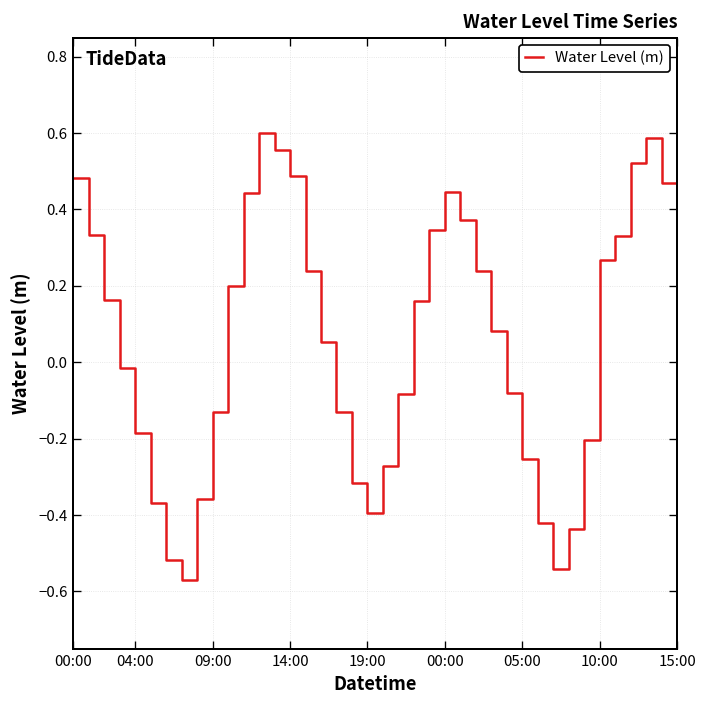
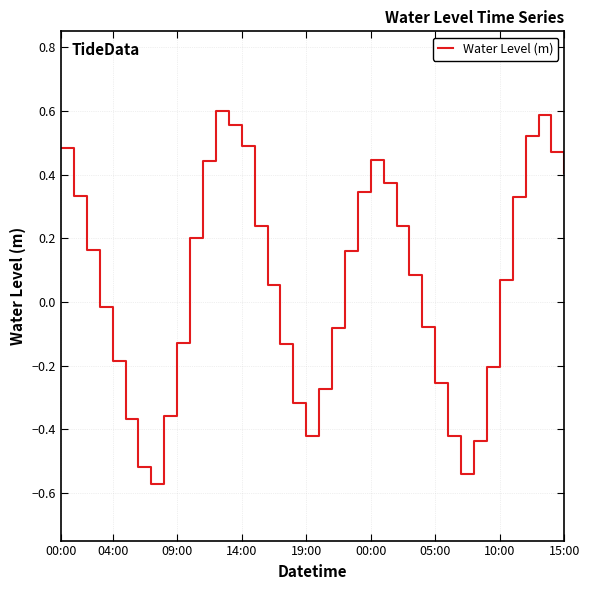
  {
    "04:00": -0.19,
    "09:00": -0.13,
    "14:00": 0.49,
-   "19:00": -0.40,
+   "19:00": -0.42,
    "05:00": -0.25,
-   "10:00": 0.27,
+   "10:00": 0.07,
    "15:00": 0.40
  }
